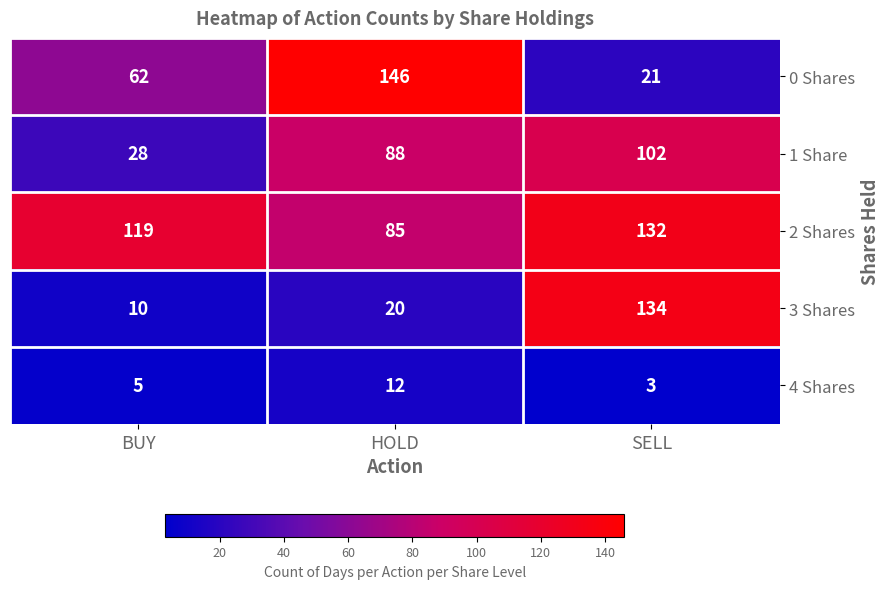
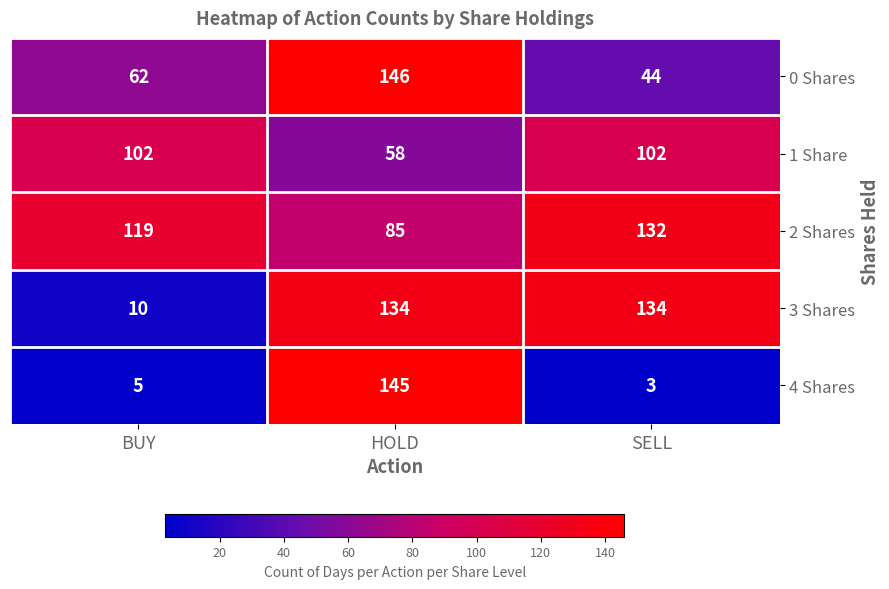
  {
    "0 Shares": {
      "BUY": 62,
      "HOLD": 146,
-     "SELL": 21
+     "SELL": 44
    },
    "1 Share": {
-     "BUY": 28,
-     "HOLD": 88,
+     "BUY": 102,
+     "HOLD": 58,
      "SELL": 102
    },
    "2 Shares": {
      "BUY": 119,
      "HOLD": 85,
      "SELL": 132
    },
    "3 Shares": {
      "BUY": 10,
-     "HOLD": 20,
+     "HOLD": 134,
      "SELL": 134
    },
    "4 Shares": {
      "BUY": 5,
-     "HOLD": 12,
+     "HOLD": 145,
      "SELL": 3
    }
  }
